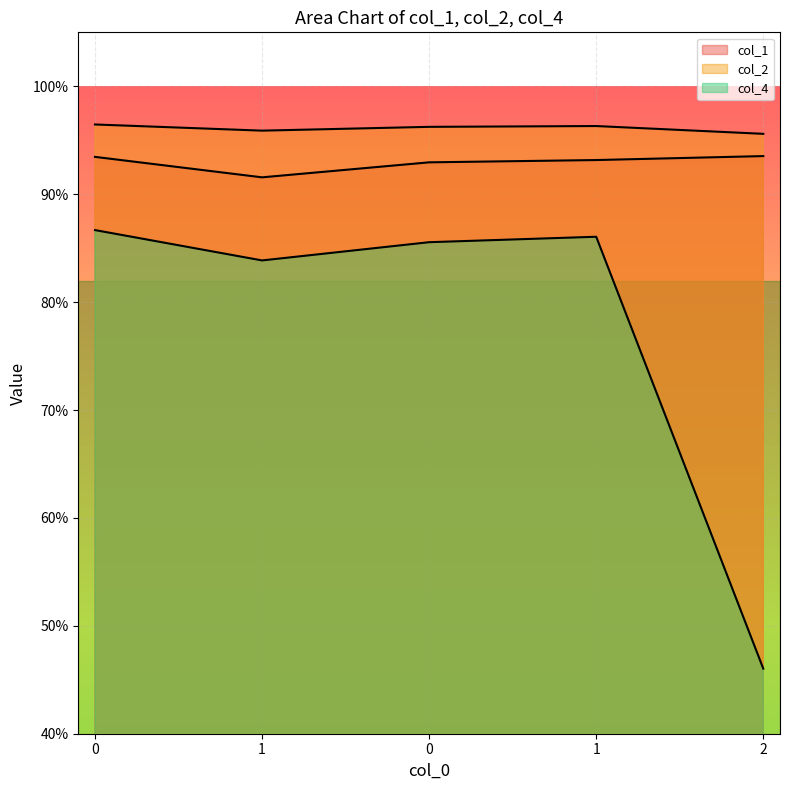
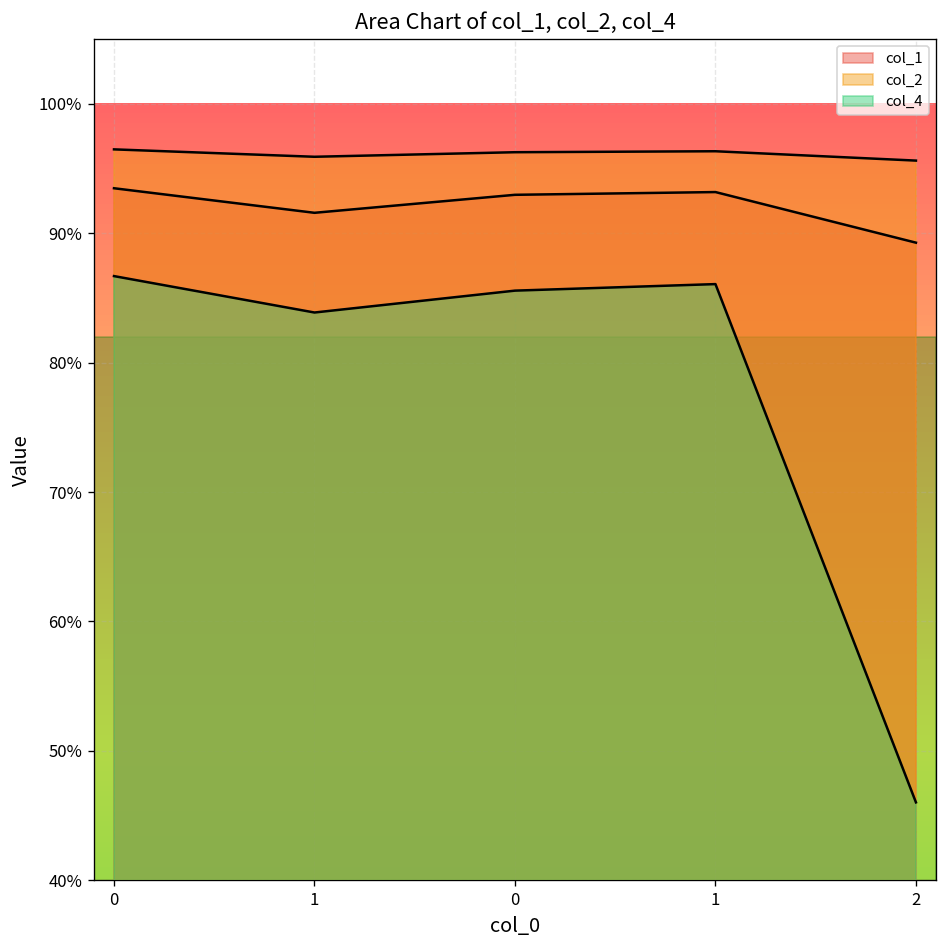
  {
    "col_1": {
-     "2": "93.5%"
+     "2": "89.3%"
    },
    "col_2": {
      "2": "95.6%"
    },
    "col_4": {
      "2": "46.0%"
    }
  }
